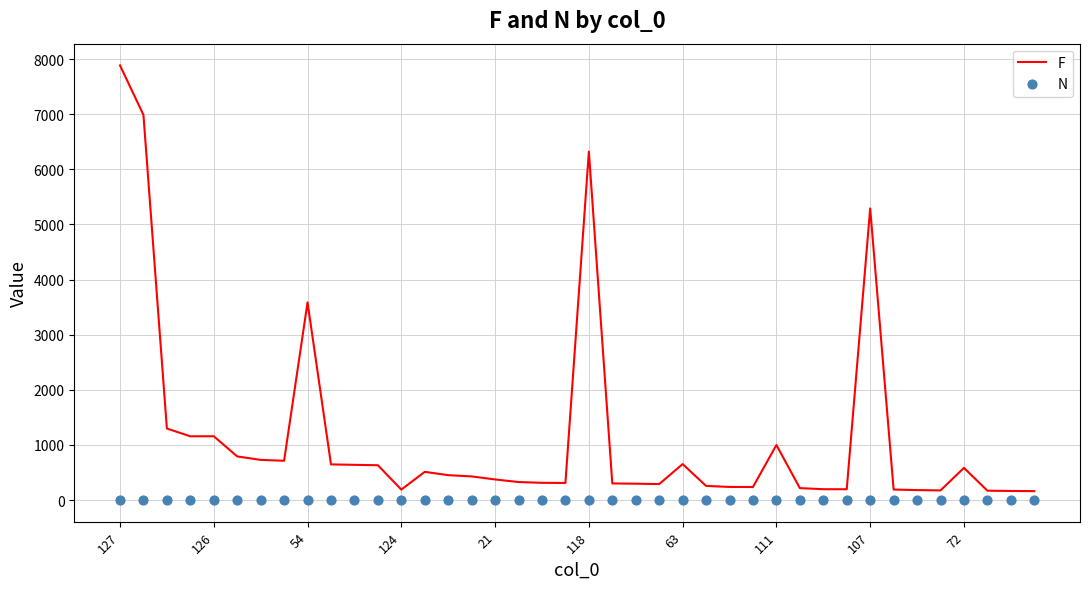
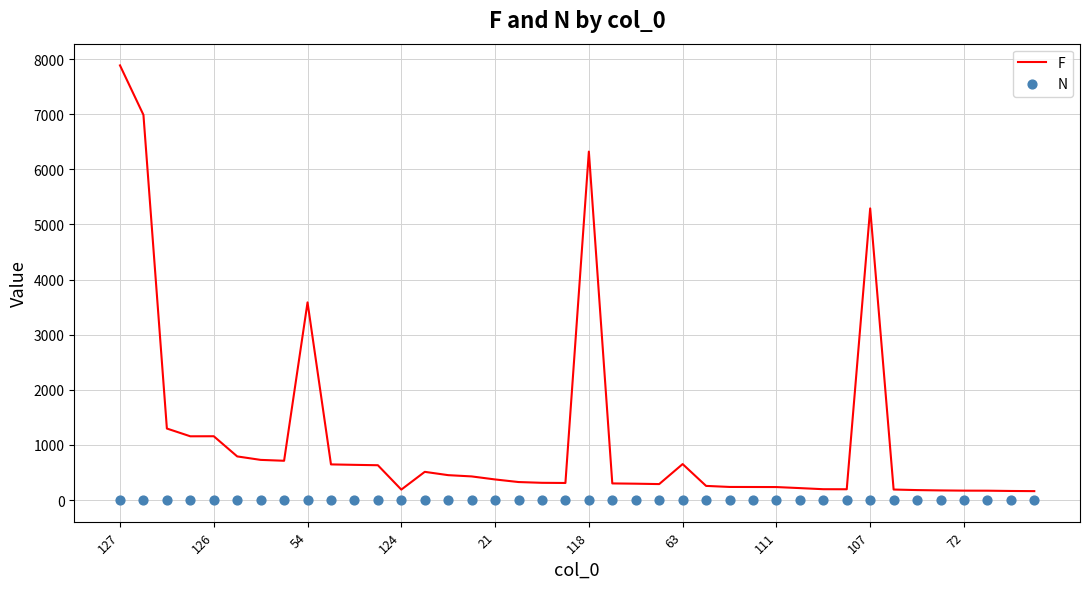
  {
    "F": {
      "127": 7900,
      "126": 1200,
      "54": 3600,
      "124": 200,
      "118": 6300,
      "63": 700,
-     "111": 1000,
+     "111": 200,
      "107": 5300,
-     "72": 600
+     "72": 200
    }
  }
